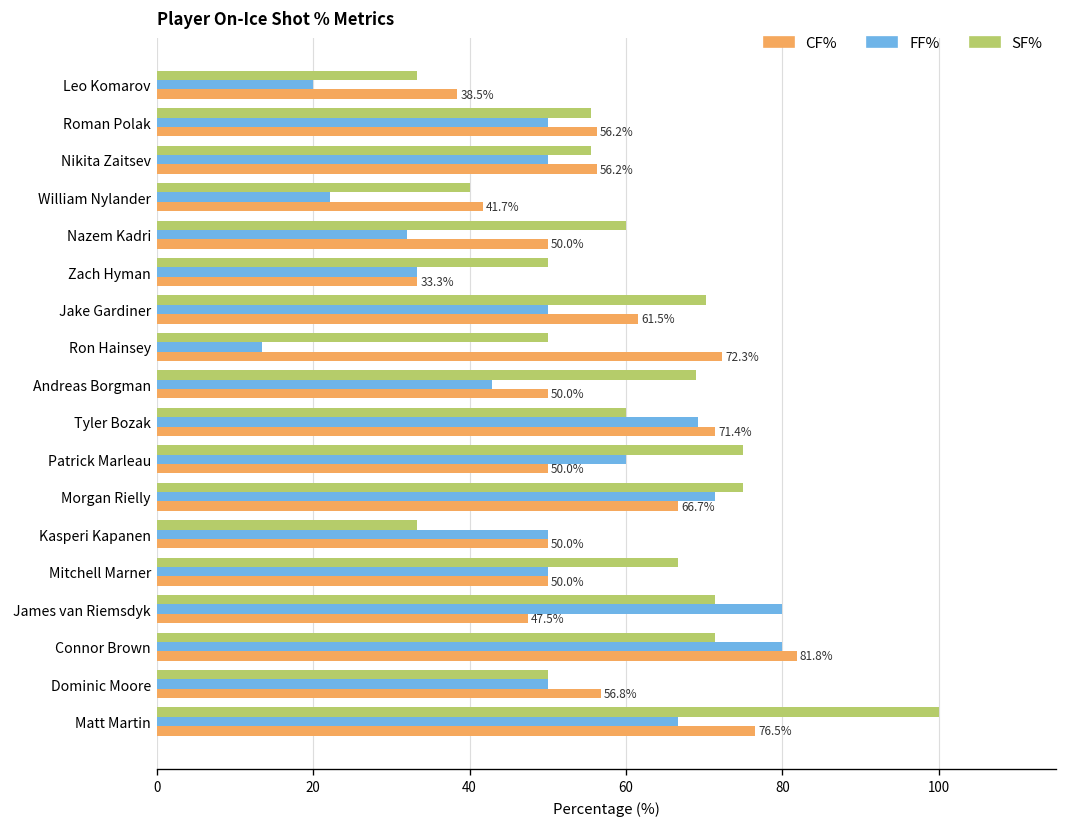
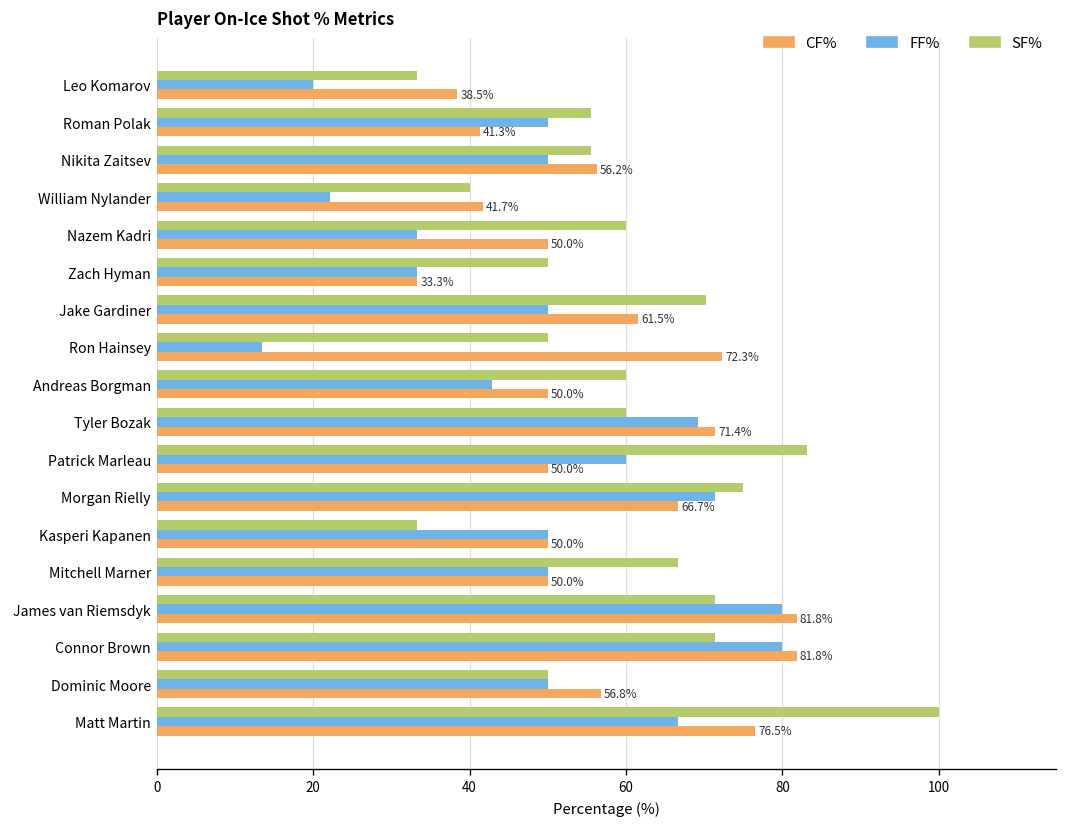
  {
    "CF%": {
      "Leo Komarov": "38.5%",
-     "Roman Polak": "56.2%",
+     "Roman Polak": "41.3%",
      "Nikita Zaitsev": "56.2%",
      "William Nylander": "41.7%",
      "Nazem Kadri": "50.0%",
      "Zach Hyman": "33.3%",
      "Jake Gardiner": "61.5%",
      "Ron Hainsey": "72.3%",
      "Andreas Borgman": "50.0%",
      "Tyler Bozak": "71.4%",
      "Patrick Marleau": "50.0%",
      "Morgan Rielly": "66.7%",
      "Kasperi Kapanen": "50.0%",
      "Mitchell Marner": "50.0%",
-     "James van Riemsdyk": "47.5%",
+     "James van Riemsdyk": "81.8%",
      "Connor Brown": "81.8%",
      "Dominic Moore": "56.8%",
      "Matt Martin": "76.5%"
    },
    "FF%": {
      "Leo Komarov": "20",
      "Roman Polak": "50",
      "Nikita Zaitsev": "50",
      "William Nylander": "22",
-     "Nazem Kadri": "32",
+     "Nazem Kadri": "33",
      "Jake Gardiner": "50",
      "Ron Hainsey": "14",
      "Andreas Borgman": "43",
      "Tyler Bozak": "69",
      "Patrick Marleau": "60",
      "James van Riemsdyk": "80",
      "Connor Brown": "80",
      "Dominic Moore": "50",
      "Matt Martin": "67"
    },
    "SF%": {
      "Leo Komarov": "33",
      "Roman Polak": "56",
      "Nikita Zaitsev": "56",
      "William Nylander": "40",
      "Nazem Kadri": "60",
      "Jake Gardiner": "70",
      "Ron Hainsey": "50",
-     "Andreas Borgman": "69",
+     "Andreas Borgman": "60",
      "Tyler Bozak": "60",
-     "Patrick Marleau": "75",
+     "Patrick Marleau": "83",
      "Morgan Rielly": "75",
      "Kasperi Kapanen": "33",
      "Mitchell Marner": "67",
      "James van Riemsdyk": "71",
      "Connor Brown": "71",
      "Dominic Moore": "50",
      "Matt Martin": "100"
    }
  }
